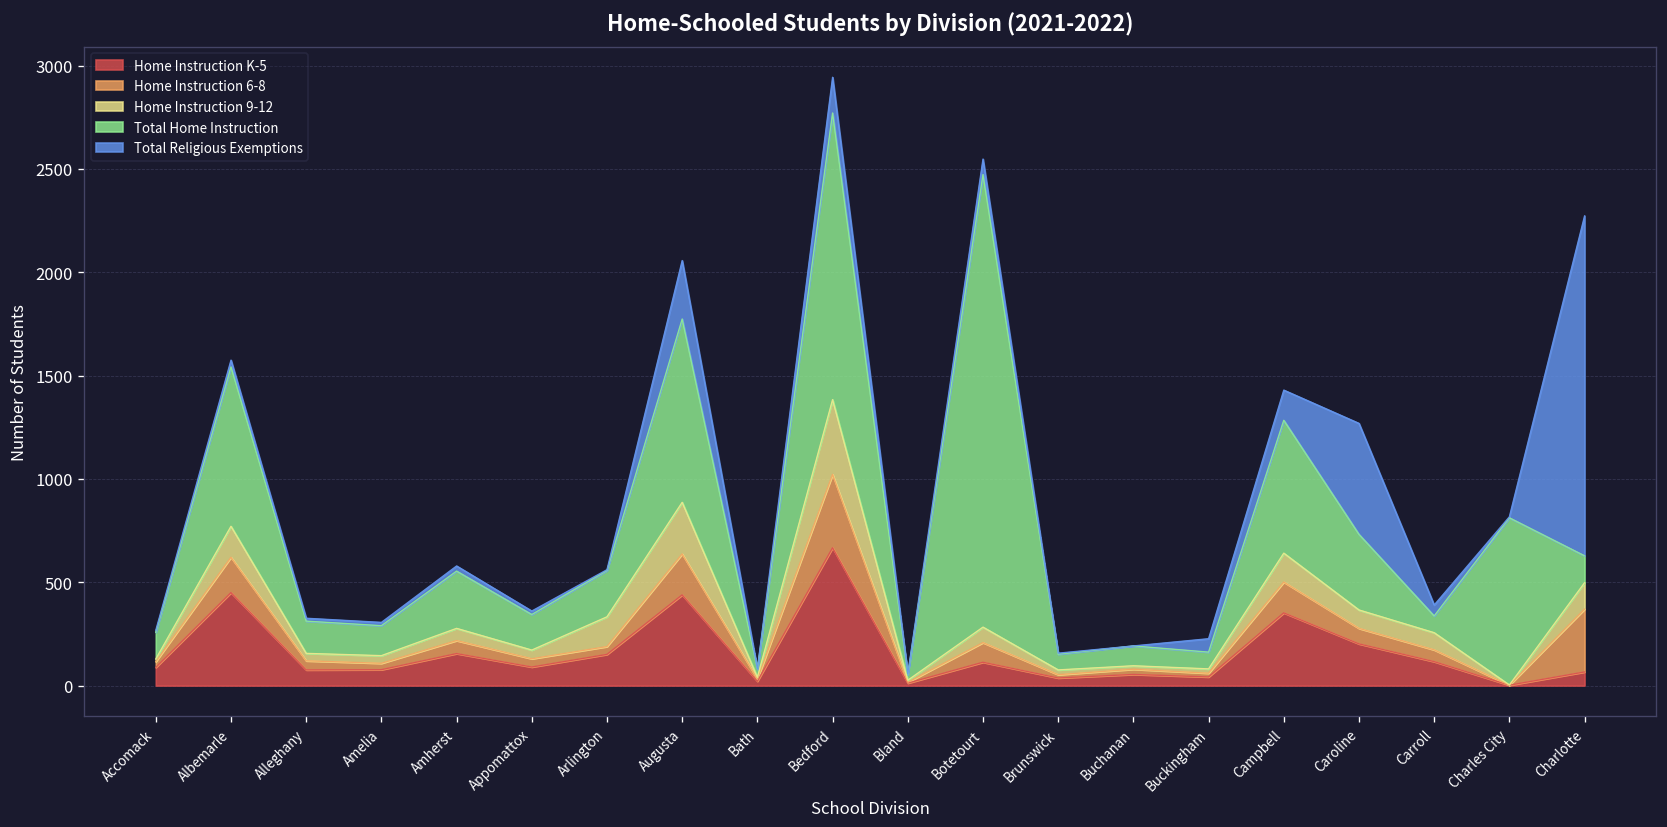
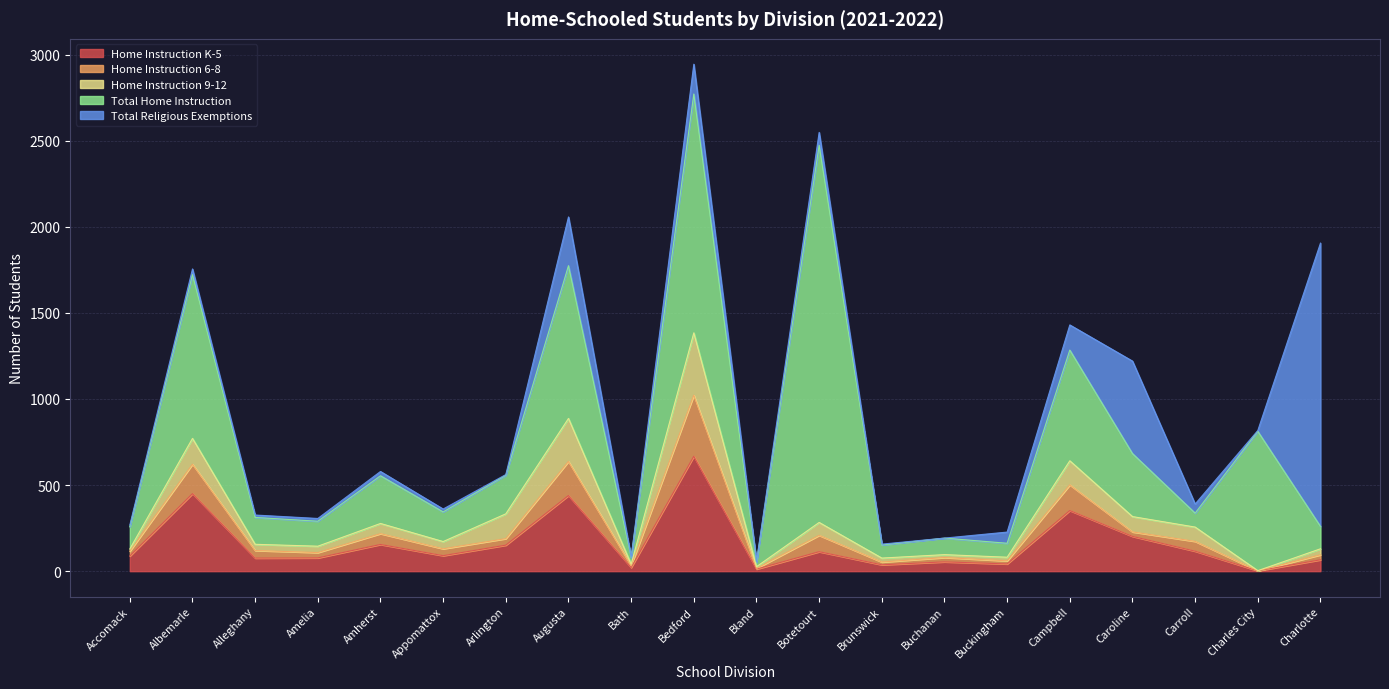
  {
    "Home Instruction K-5": {
      "Accomack": 90,
      "Albemarle": 450,
      "Alleghany": 80,
      "Amelia": 80,
      "Amherst": 160,
      "Appomattox": 90,
      "Arlington": 150,
      "Augusta": 440,
      "Bedford": 670,
      "Botetourt": 110,
      "Brunswick": 40,
      "Buchanan": 50,
      "Buckingham": 40,
      "Campbell": 350,
      "Caroline": 200,
      "Carroll": 120,
      "Charlotte": 70
    },
    "Home Instruction 6-8": {
      "Albemarle": 170,
      "Alleghany": 40,
      "Amelia": 30,
      "Amherst": 60,
      "Appomattox": 40,
      "Arlington": 40,
      "Augusta": 200,
      "Bedford": 360,
      "Botetourt": 100,
      "Brunswick": 20,
      "Buchanan": 30,
      "Buckingham": 20,
      "Campbell": 150,
-     "Caroline": 80,
+     "Caroline": 30,
      "Carroll": 60,
-     "Charlotte": 300
+     "Charlotte": 30
    },
    "Home Instruction 9-12": {
      "Albemarle": 150,
      "Alleghany": 40,
      "Amelia": 40,
      "Amherst": 60,
      "Appomattox": 40,
      "Arlington": 140,
      "Augusta": 250,
      "Bedford": 360,
      "Botetourt": 80,
      "Brunswick": 20,
      "Buchanan": 20,
      "Buckingham": 20,
      "Campbell": 140,
      "Caroline": 90,
      "Carroll": 80,
-     "Charlotte": 130
+     "Charlotte": 40
    },
    "Total Home Instruction": {
-     "Albemarle": 770,
+     "Albemarle": 950,
      "Amelia": 150,
      "Amherst": 280,
      "Appomattox": 170,
      "Augusta": 890,
      "Bedford": 1390,
      "Botetourt": 2190,
      "Buckingham": 80,
      "Campbell": 640,
      "Caroline": 370,
      "Carroll": 80,
      "Charlotte": 130
    },
    "Total Religious Exemptions": {
      "Albemarle": 30,
      "Amelia": 20,
      "Amherst": 30,
      "Appomattox": 20,
      "Augusta": 280,
      "Bedford": 170,
      "Botetourt": 80,
      "Buckingham": 70,
      "Campbell": 150,
      "Caroline": 540,
      "Carroll": 50,
      "Charlotte": 1650
    }
  }
